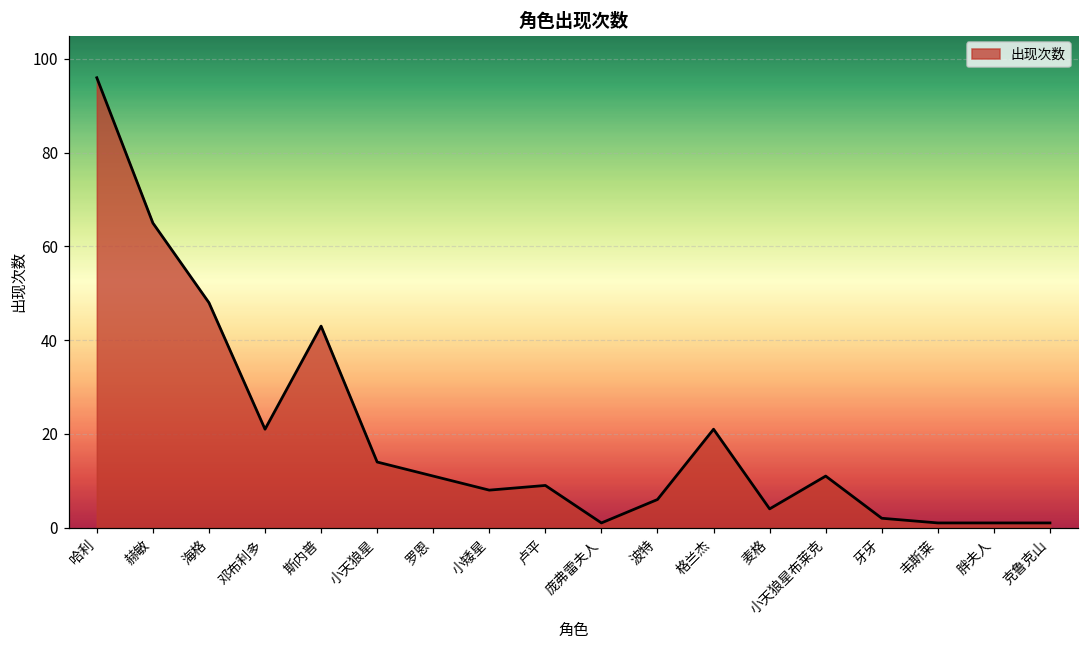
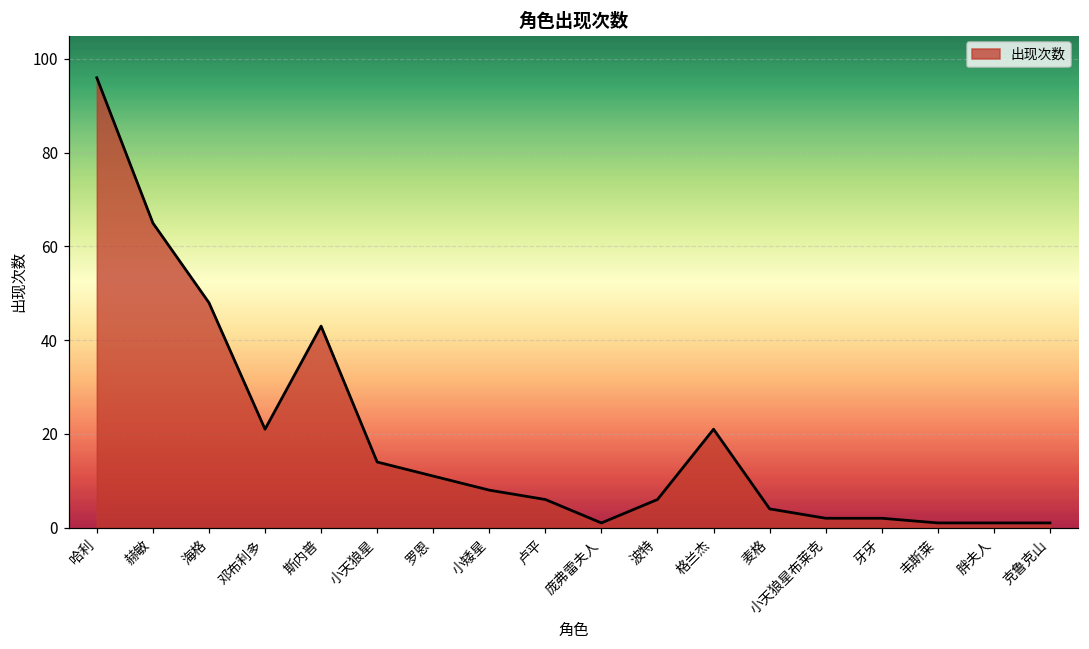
  {
    "哈利": 96,
    "赫敏": 65,
    "海格": 48,
    "邓布利多": 21,
    "斯内普": 43,
    "小天狼星": 14,
    "罗恩": 11,
    "小矮星": 8,
-   "卢平": 9,
+   "卢平": 6,
    "庞弗雷夫人": 1,
    "波特": 6,
    "格兰杰": 21,
    "麦格": 4,
-   "小天狼星布莱克": 11,
+   "小天狼星布莱克": 2,
    "牙牙": 2,
    "韦斯莱": 1,
    "胖夫人": 1,
    "克鲁克山": 1
  }
